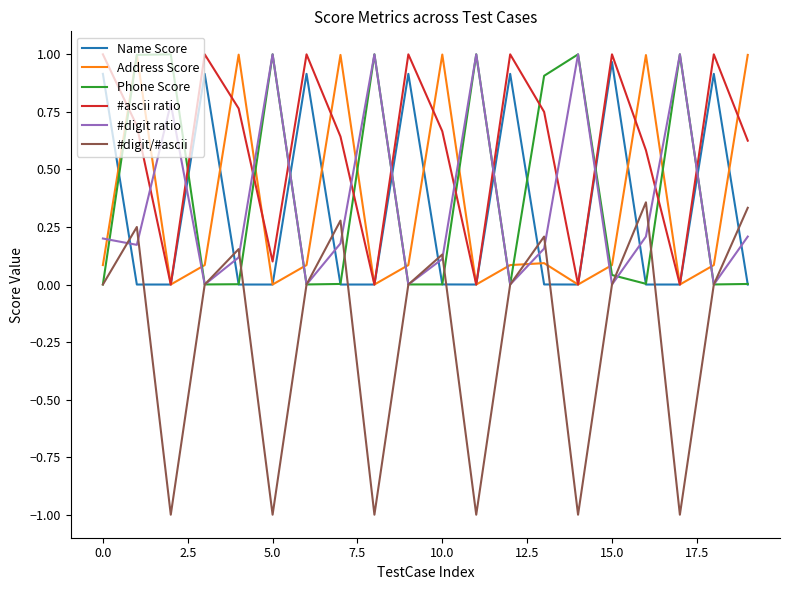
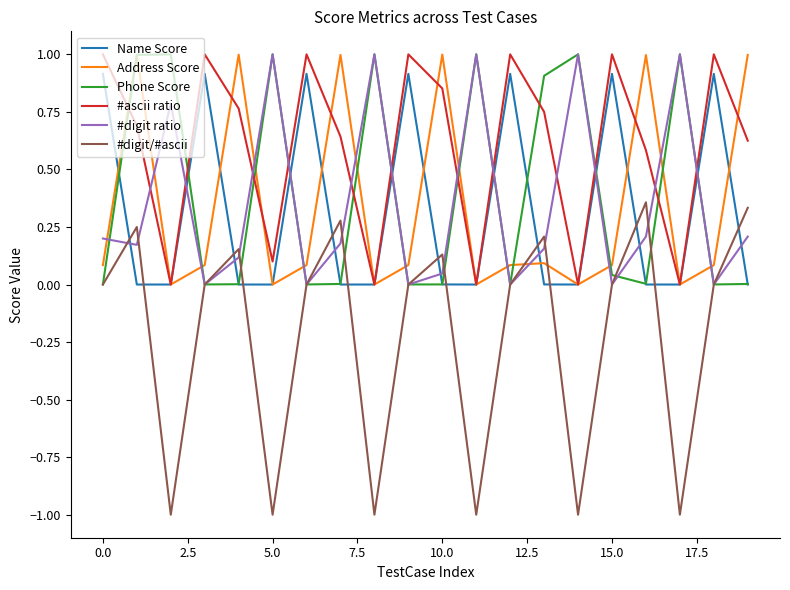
  {
    "Name Score": {
-     "15.0": 0.97
+     "15.0": 0.92
    },
    "Address Score": {
      "0.0": 0.08,
      "10.0": 1.00,
      "15.0": 0.08
    },
    "Phone Score": {
      "15.0": 0.04
    },
    "#ascii ratio": {
      "5.0": 0.10,
-     "10.0": 0.67,
+     "10.0": 0.85,
      "15.0": 1.00
    },
    "#digit ratio": {
      "0.0": 0.20,
-     "10.0": 0.11
+     "10.0": 0.05
    },
    "#digit/#ascii": {
      "5.0": -1.00,
      "10.0": 0.13
    }
  }
